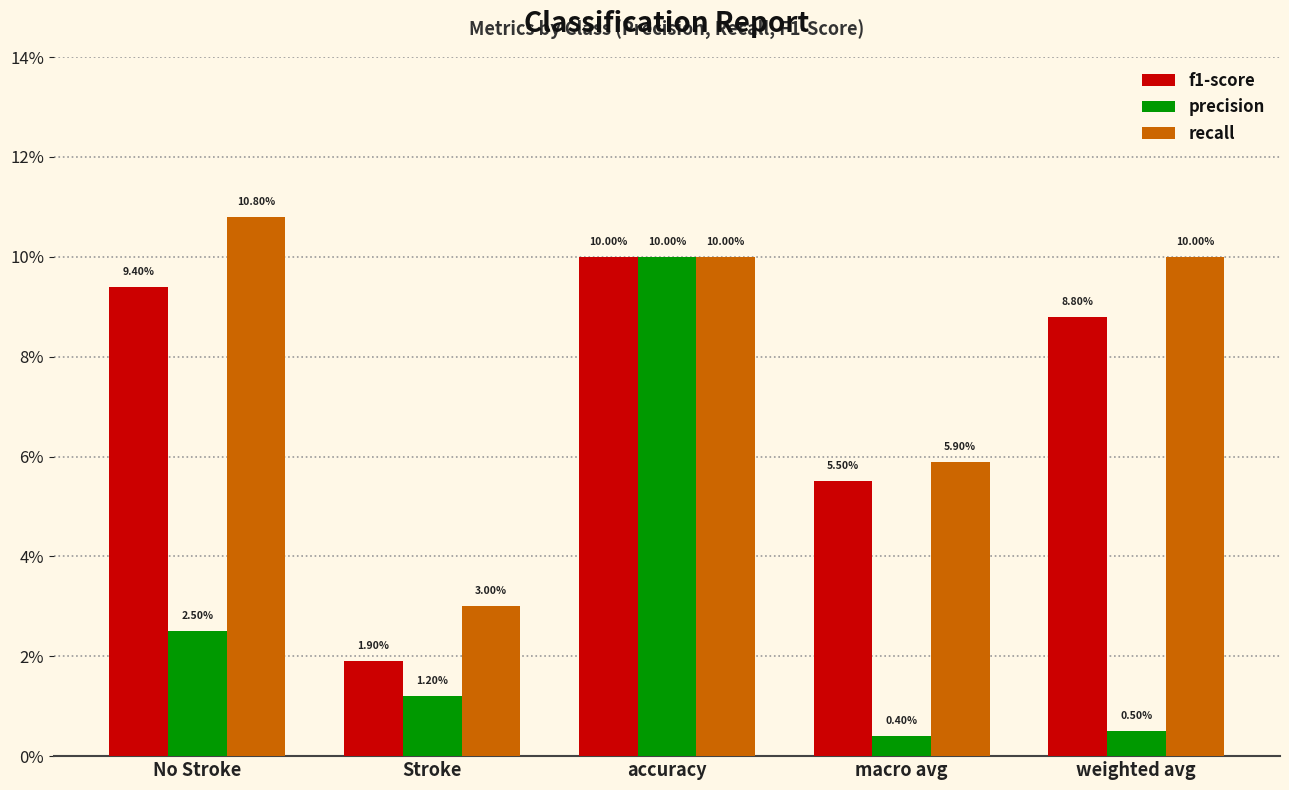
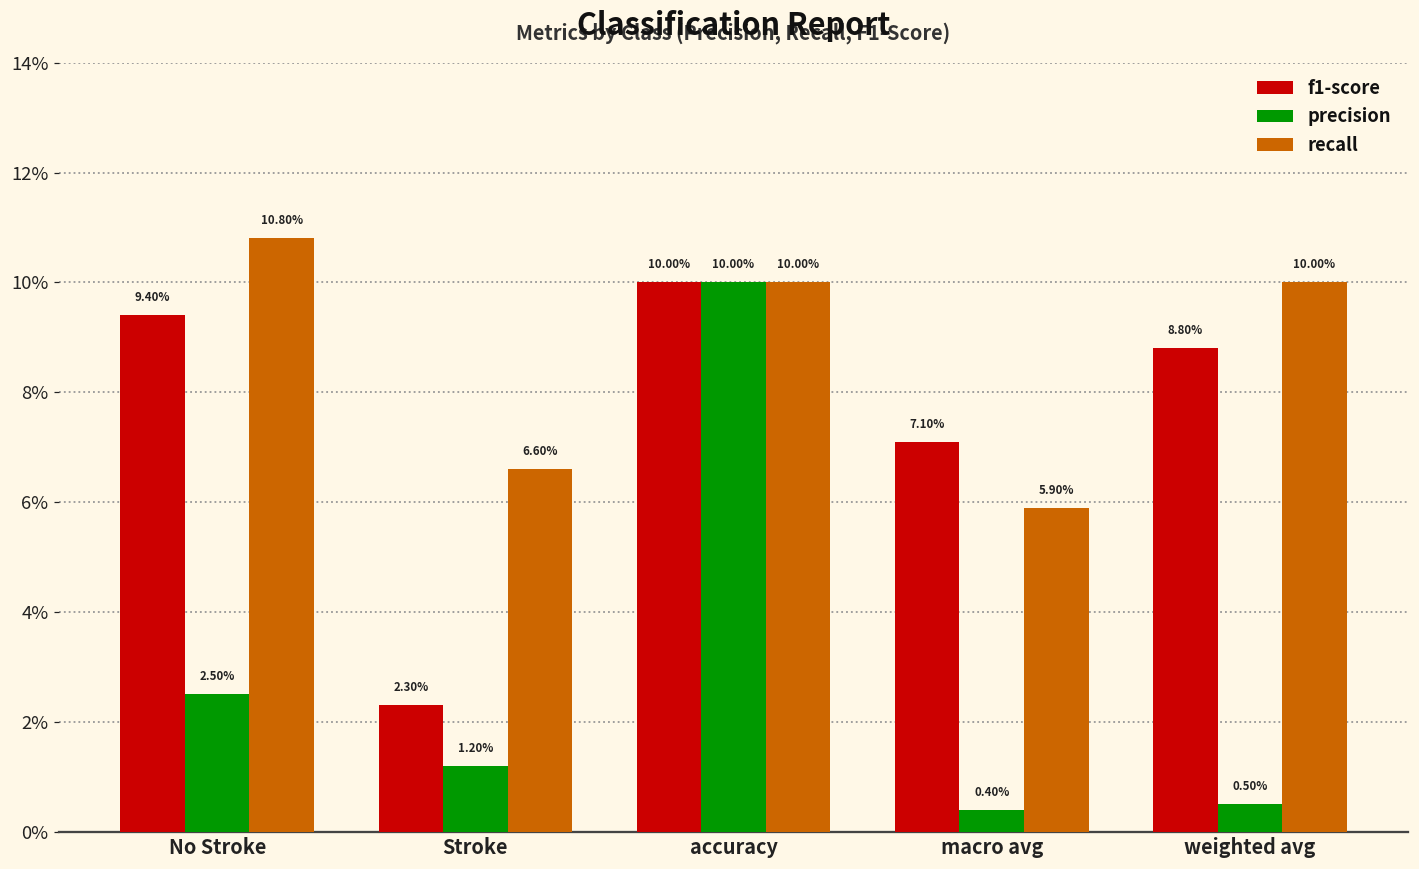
  {
    "f1-score": {
      "No Stroke": "9.40%",
-     "Stroke": "1.90%",
+     "Stroke": "2.30%",
      "accuracy": "10.00%",
-     "macro avg": "5.50%",
+     "macro avg": "7.10%",
      "weighted avg": "8.80%"
    },
    "precision": {
      "No Stroke": "2.50%",
      "Stroke": "1.20%",
      "accuracy": "10.00%",
      "macro avg": "0.40%",
      "weighted avg": "0.50%"
    },
    "recall": {
      "No Stroke": "10.80%",
-     "Stroke": "3.00%",
+     "Stroke": "6.60%",
      "accuracy": "10.00%",
      "macro avg": "5.90%",
      "weighted avg": "10.00%"
    }
  }
